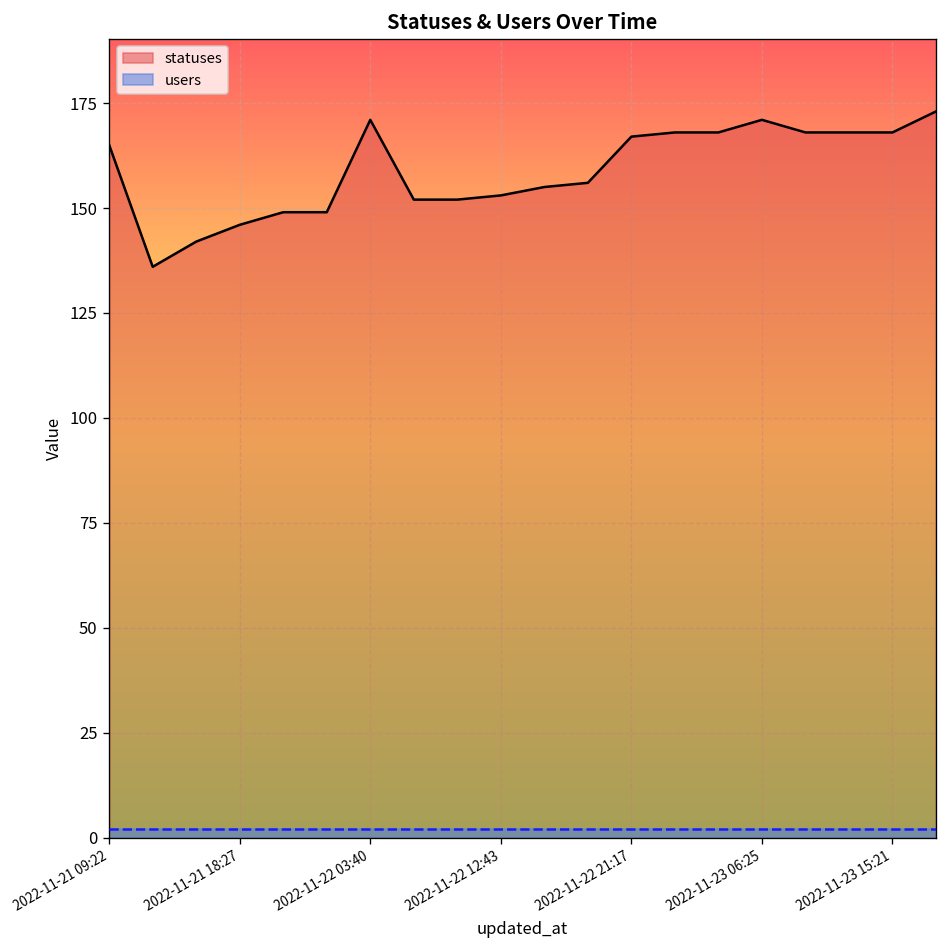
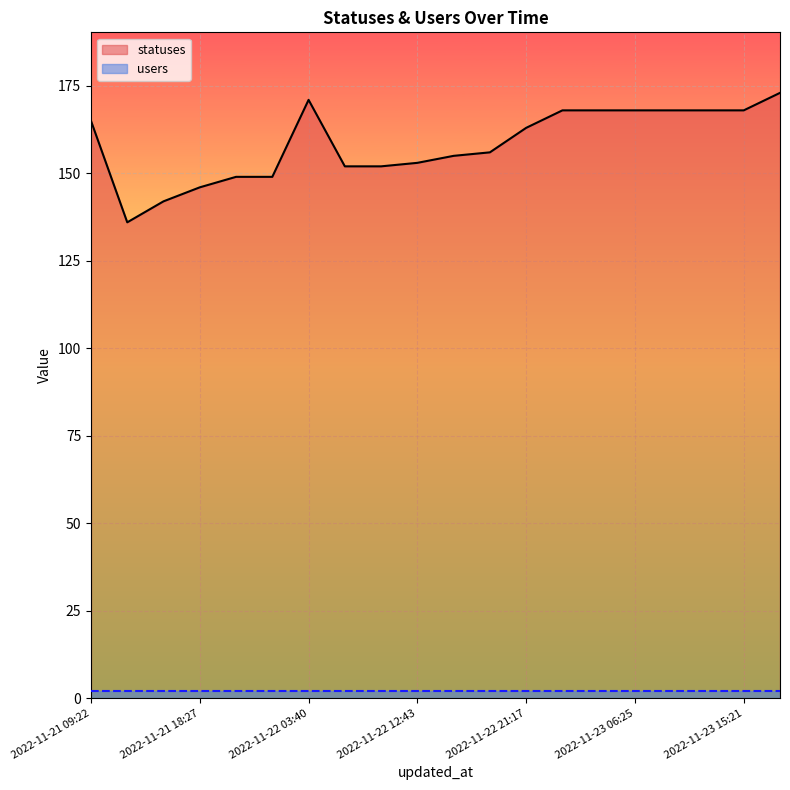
  {
    "statuses": {
      "2022-11-21 09:22": 165,
      "2022-11-21 18:27": 146,
      "2022-11-22 03:40": 171,
      "2022-11-22 12:43": 153,
-     "2022-11-22 21:17": 167,
-     "2022-11-23 06:25": 171,
+     "2022-11-22 21:17": 163,
+     "2022-11-23 06:25": 168,
      "2022-11-23 15:21": 168
    },
    "users": {
      "2022-11-21 09:22": 2,
      "2022-11-21 18:27": 2,
      "2022-11-22 03:40": 2,
      "2022-11-22 12:43": 2,
      "2022-11-22 21:17": 2,
      "2022-11-23 06:25": 2,
      "2022-11-23 15:21": 2
    }
  }
